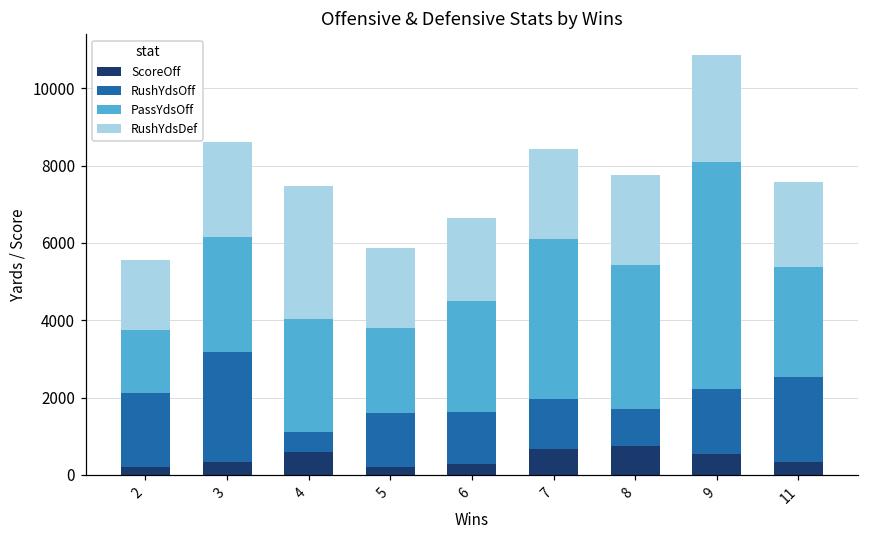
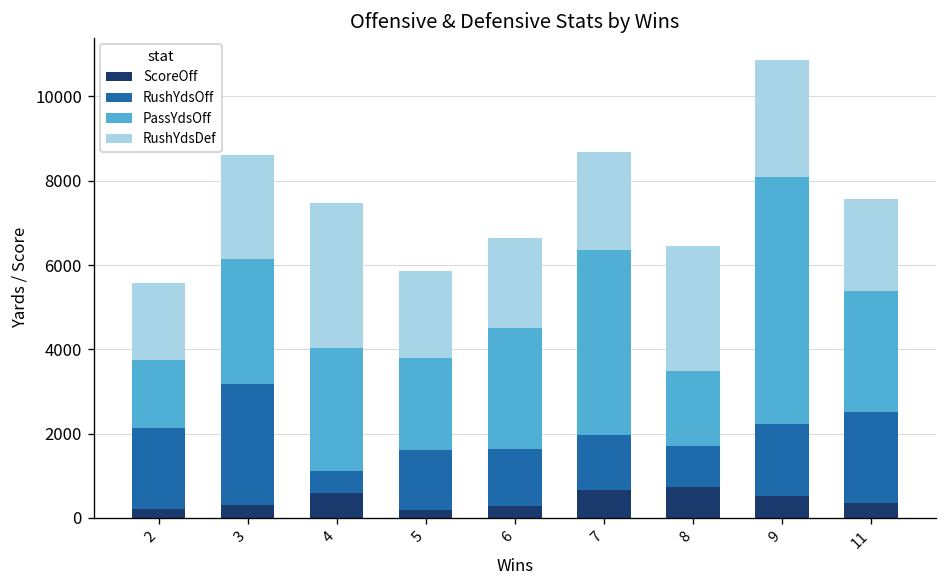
  {
    "ScoreOff": {
      "2": 200,
      "3": 300,
      "4": 600,
      "5": 200,
      "6": 300,
      "7": 700,
      "8": 700,
      "9": 500,
      "11": 300
    },
    "RushYdsOff": {
      "2": 1900,
      "3": 2900,
      "4": 500,
      "5": 1400,
      "6": 1300,
      "7": 1300,
      "8": 1000,
      "9": 1700,
      "11": 2200
    },
    "PassYdsOff": {
      "2": 1600,
      "3": 3000,
      "4": 2900,
      "5": 2200,
      "6": 2900,
-     "7": 4100,
-     "8": 3700,
+     "7": 4400,
+     "8": 1800,
      "9": 5900,
      "11": 2900
    },
    "RushYdsDef": {
      "2": 1800,
      "3": 2500,
      "4": 3400,
      "5": 2100,
      "6": 2100,
      "7": 2300,
-     "8": 2300,
+     "8": 3000,
      "9": 2800,
      "11": 2200
    }
  }
